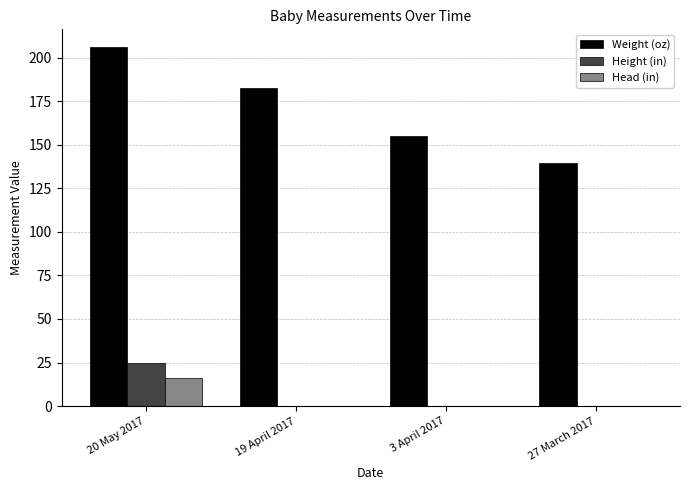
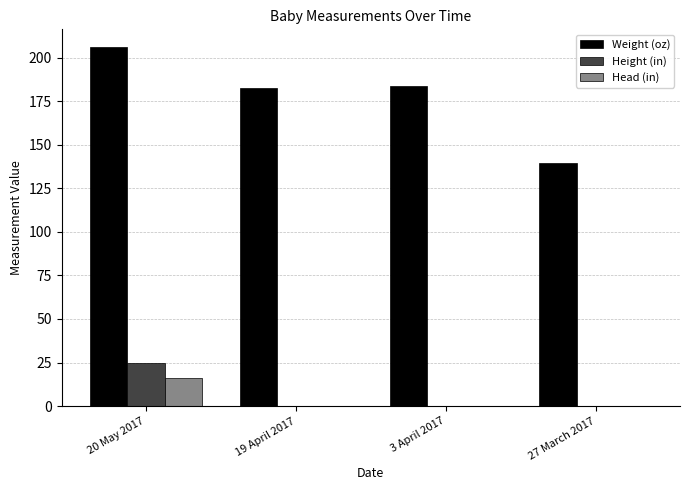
  {
    "Weight (oz)": {
      "20 May 2017": 206,
      "19 April 2017": 183,
-     "3 April 2017": 155,
+     "3 April 2017": 184,
      "27 March 2017": 139
    },
    "Height (in)": {
      "20 May 2017": 25,
      "19 April 2017": 0,
      "3 April 2017": 0,
      "27 March 2017": 0
    },
    "Head (in)": {
      "20 May 2017": 16,
      "19 April 2017": 0,
      "3 April 2017": 0,
      "27 March 2017": 0
    }
  }
